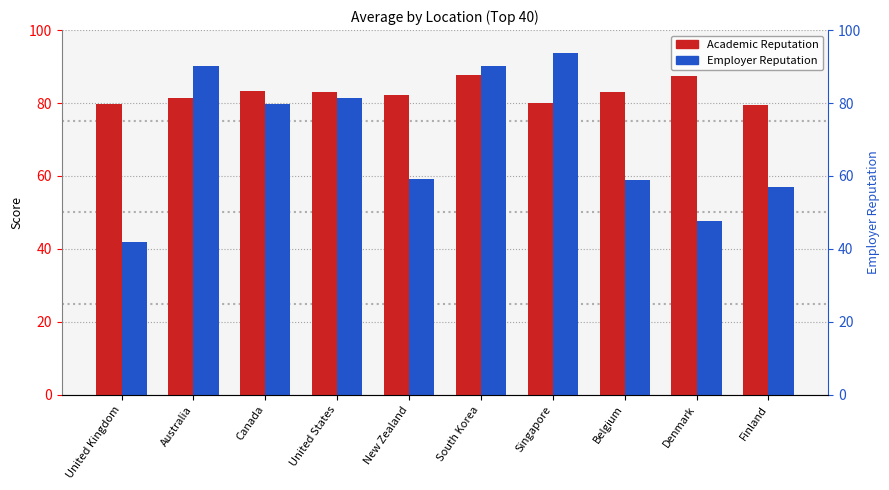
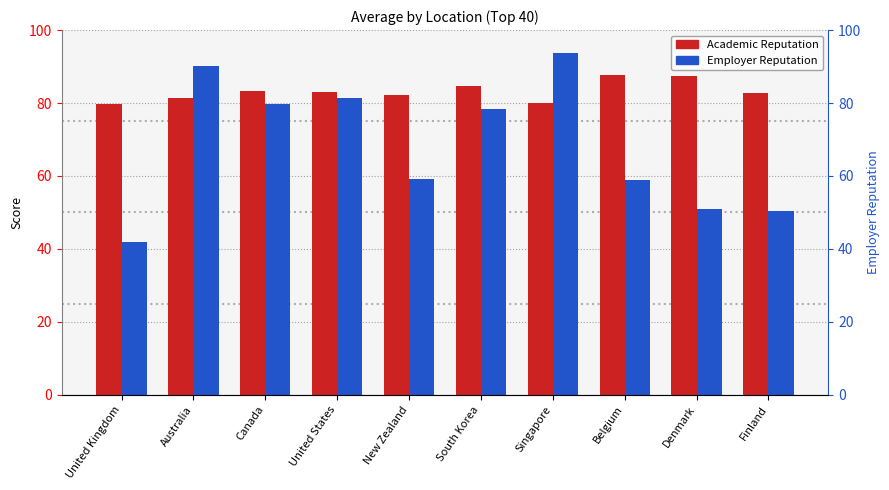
  {
    "Academic Reputation": {
      "United Kingdom": 80,
      "Australia": 82,
      "Canada": 83,
      "United States": 83,
      "New Zealand": 82,
-     "South Korea": 88,
+     "South Korea": 85,
      "Singapore": 80,
-     "Belgium": 83,
+     "Belgium": 88,
      "Denmark": 88,
-     "Finland": 79
+     "Finland": 83
    },
    "Employer Reputation": {
      "United Kingdom": 42,
      "Australia": 90,
      "Canada": 80,
      "United States": 82,
      "New Zealand": 59,
-     "South Korea": 90,
+     "South Korea": 78,
      "Singapore": 94,
      "Belgium": 59,
-     "Denmark": 48,
-     "Finland": 57
+     "Denmark": 51,
+     "Finland": 50
    }
  }
